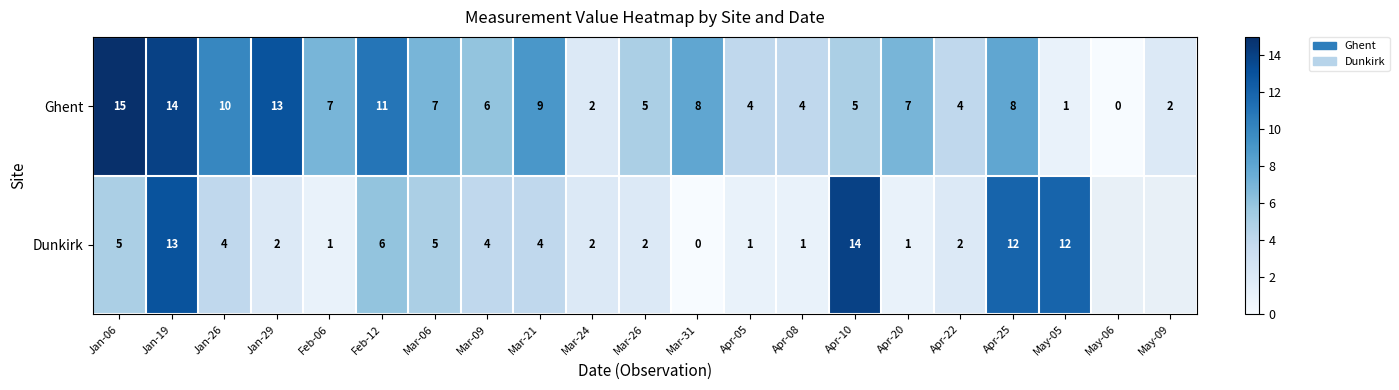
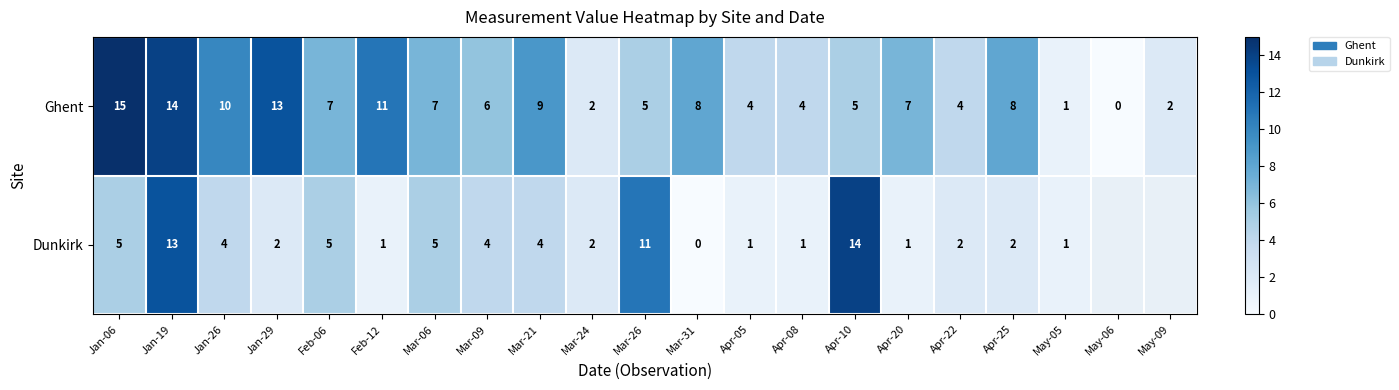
  {
    "Ghent": {
      "Jan-06": 15,
      "Jan-19": 14,
      "Jan-26": 10,
      "Jan-29": 13,
      "Feb-06": 7,
      "Feb-12": 11,
      "Mar-06": 7,
      "Mar-09": 6,
      "Mar-21": 9,
      "Mar-24": 2,
      "Mar-26": 5,
      "Mar-31": 8,
      "Apr-05": 4,
      "Apr-08": 4,
      "Apr-10": 5,
      "Apr-20": 7,
      "Apr-22": 4,
      "Apr-25": 8,
      "May-05": 1,
      "May-06": 0,
      "May-09": 2
    },
    "Dunkirk": {
      "Jan-06": 5,
      "Jan-19": 13,
      "Jan-26": 4,
      "Jan-29": 2,
-     "Feb-06": 1,
-     "Feb-12": 6,
+     "Feb-06": 5,
+     "Feb-12": 1,
      "Mar-06": 5,
      "Mar-09": 4,
      "Mar-21": 4,
      "Mar-24": 2,
-     "Mar-26": 2,
+     "Mar-26": 11,
      "Mar-31": 0,
      "Apr-05": 1,
      "Apr-08": 1,
      "Apr-10": 14,
      "Apr-20": 1,
      "Apr-22": 2,
-     "Apr-25": 12,
-     "May-05": 12
+     "Apr-25": 2,
+     "May-05": 1
    }
  }
